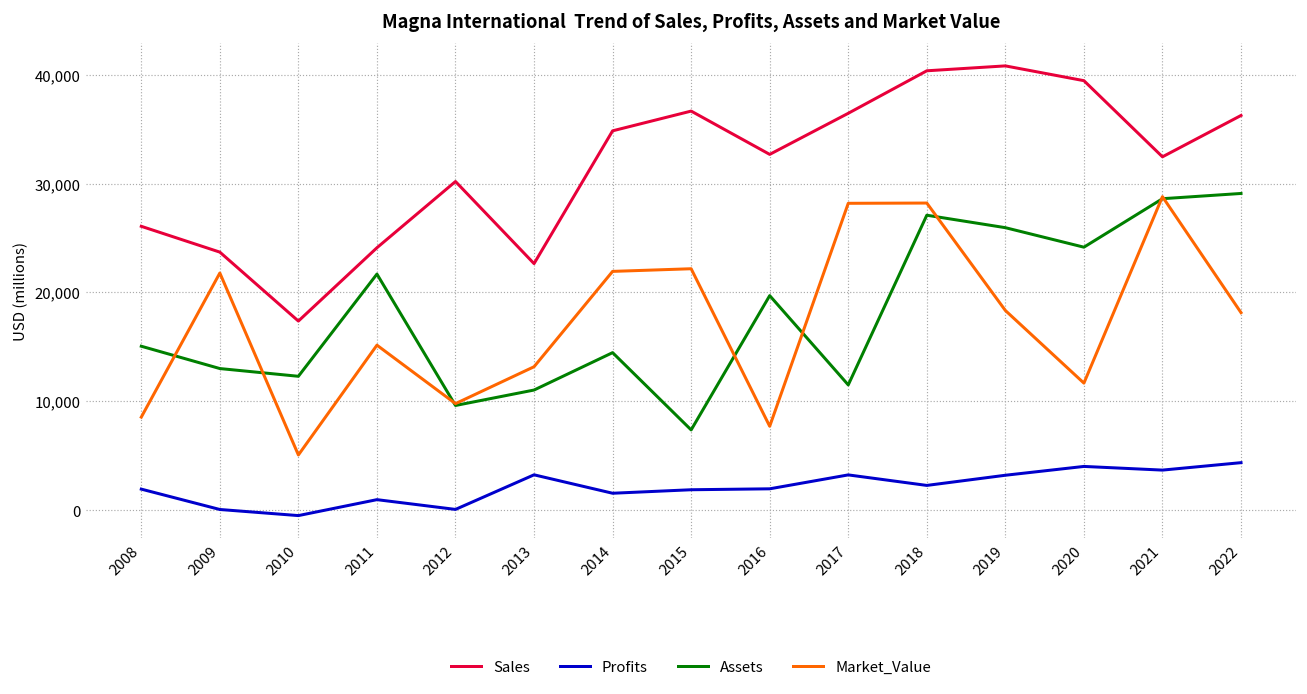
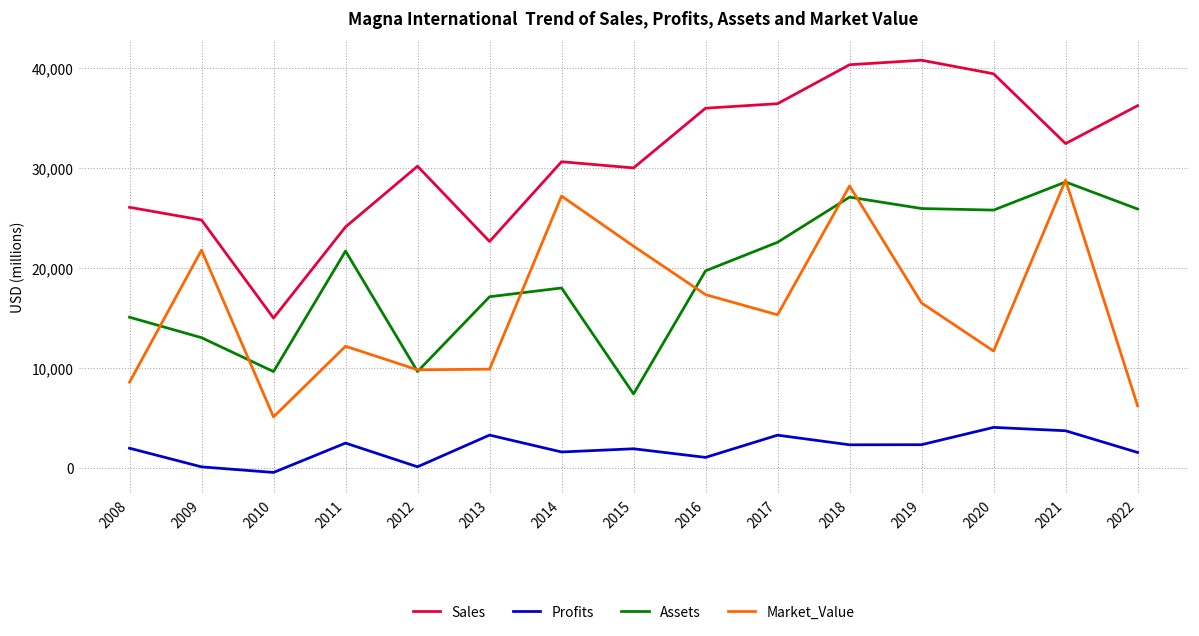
  {
    "Sales": {
      "2008": "26,000",
-     "2009": "24,000",
-     "2010": "17,000",
+     "2009": "25,000",
+     "2010": "15,000",
      "2011": "24,000",
      "2012": "30,000",
      "2013": "23,000",
-     "2014": "35,000",
-     "2015": "37,000",
-     "2016": "33,000",
+     "2014": "31,000",
+     "2015": "30,000",
+     "2016": "36,000",
      "2017": "36,000",
      "2018": "40,000",
      "2019": "41,000",
      "2020": "39,000",
      "2021": "32,000",
      "2022": "36,000"
    },
    "Profits": {
      "2008": "2,000",
      "2009": "0",
      "2010": "0",
-     "2011": "1,000",
+     "2011": "2,000",
      "2012": "0",
      "2013": "3,000",
      "2014": "2,000",
      "2015": "2,000",
-     "2016": "2,000",
+     "2016": "1,000",
      "2017": "3,000",
      "2018": "2,000",
-     "2019": "3,000",
+     "2019": "2,000",
      "2020": "4,000",
      "2021": "4,000",
-     "2022": "4,000"
+     "2022": "2,000"
    },
    "Assets": {
      "2008": "15,000",
      "2009": "13,000",
-     "2010": "12,000",
+     "2010": "10,000",
      "2011": "22,000",
-     "2013": "11,000",
-     "2014": "14,000",
+     "2013": "17,000",
+     "2014": "18,000",
      "2015": "7,000",
      "2016": "20,000",
-     "2017": "12,000",
+     "2017": "23,000",
      "2018": "27,000",
      "2019": "26,000",
-     "2020": "24,000",
-     "2022": "29,000"
+     "2020": "26,000",
+     "2022": "26,000"
    },
    "Market_Value": {
      "2008": "9,000",
      "2009": "22,000",
      "2010": "5,000",
-     "2011": "15,000",
-     "2013": "13,000",
-     "2014": "22,000",
+     "2011": "12,000",
+     "2013": "10,000",
+     "2014": "27,000",
      "2015": "22,000",
-     "2016": "8,000",
-     "2017": "28,000",
+     "2016": "17,000",
+     "2017": "15,000",
      "2018": "28,000",
-     "2019": "18,000",
+     "2019": "16,000",
      "2020": "12,000",
-     "2022": "18,000"
+     "2022": "6,000"
    }
  }
